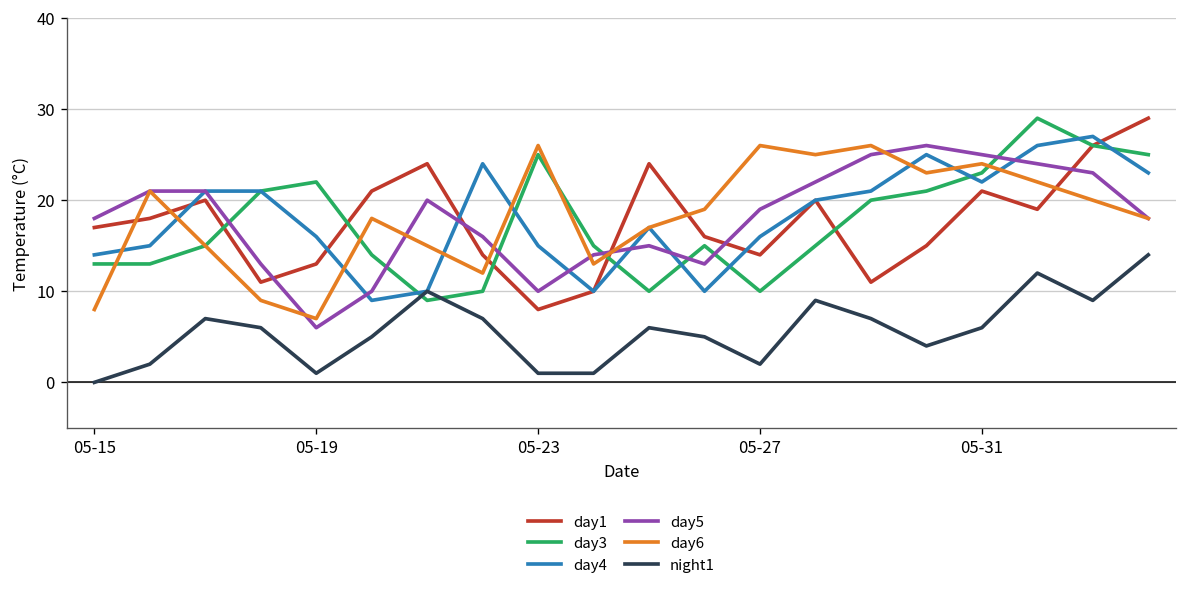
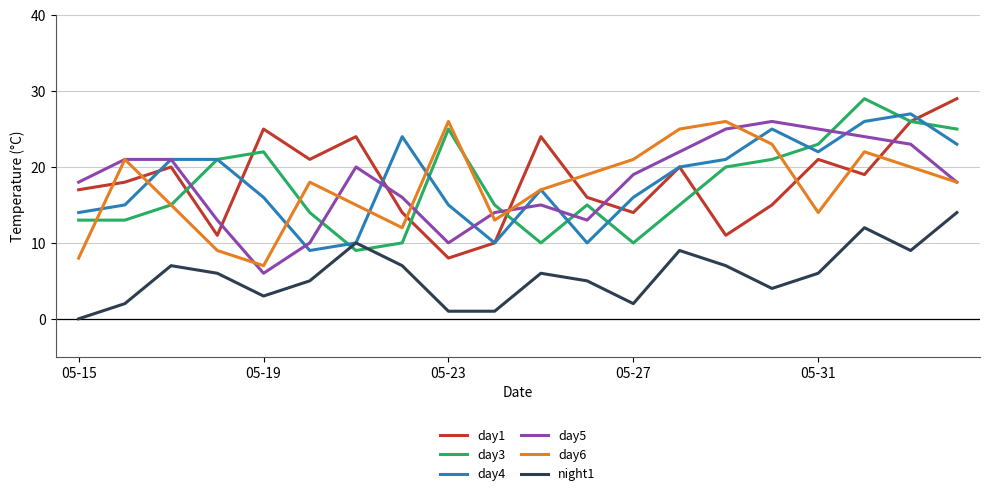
  {
    "day1": {
      "05-15": 17,
-     "05-19": 13,
+     "05-19": 25,
      "05-23": 8,
      "05-27": 14,
      "05-31": 21
    },
    "day3": {
      "05-15": 13,
      "05-19": 22,
      "05-23": 25,
      "05-27": 10,
      "05-31": 23
    },
    "day4": {
      "05-15": 14,
      "05-19": 16,
      "05-23": 15,
      "05-27": 16,
      "05-31": 22
    },
    "day5": {
      "05-15": 18,
      "05-19": 6,
      "05-23": 10,
      "05-27": 19,
      "05-31": 25
    },
    "day6": {
      "05-15": 8,
      "05-19": 7,
      "05-23": 26,
-     "05-27": 26,
-     "05-31": 24
+     "05-27": 21,
+     "05-31": 14
    },
    "night1": {
      "05-15": 0,
-     "05-19": 1,
+     "05-19": 3,
      "05-23": 1,
      "05-27": 2,
      "05-31": 6
    }
  }
